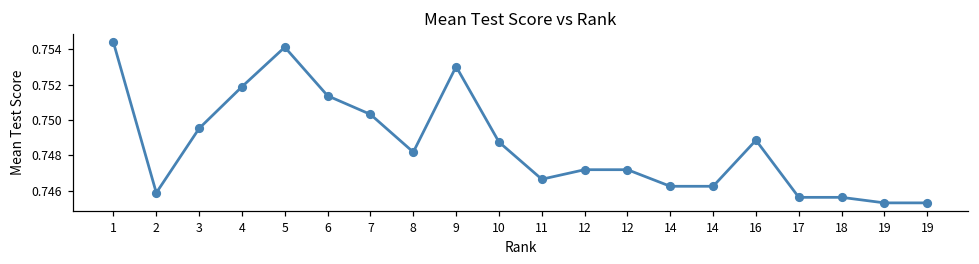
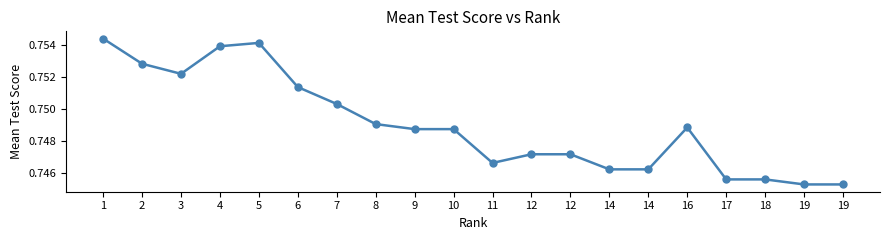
  {
    "1": 0.7544,
-   "2": 0.7459,
-   "3": 0.7495,
-   "4": 0.7519,
+   "2": 0.7528,
+   "3": 0.7522,
+   "4": 0.7539,
    "5": 0.7541,
    "6": 0.7514,
    "7": 0.7503,
-   "8": 0.7482,
-   "9": 0.7530,
+   "8": 0.7491,
+   "9": 0.7488,
    "10": 0.7488,
    "11": 0.7466,
    "16": 0.7489,
    "17": 0.7456,
    "18": 0.7456
  }
